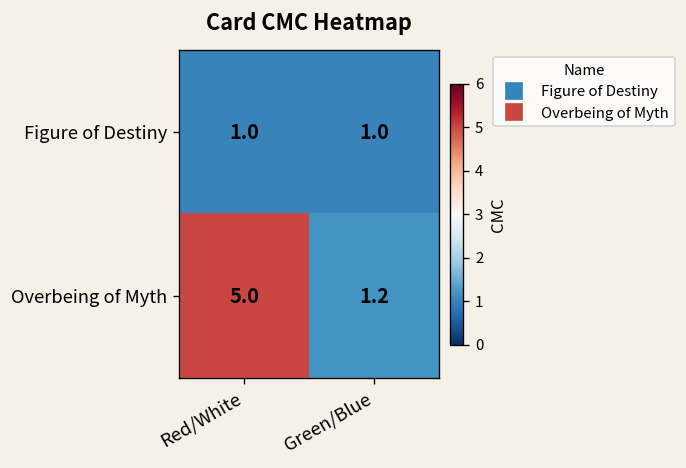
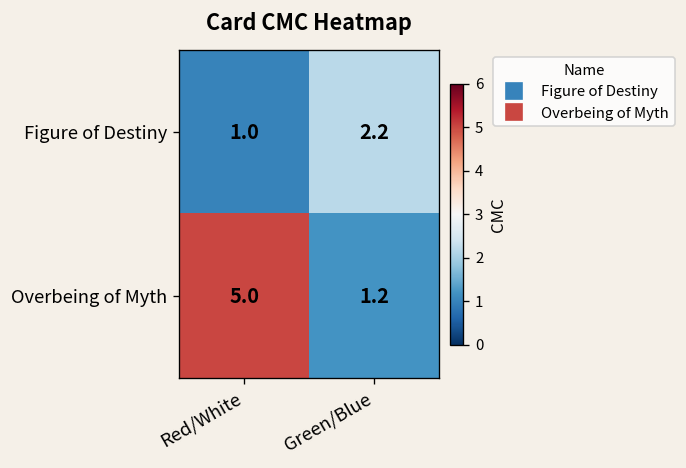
  {
    "Figure of Destiny": {
      "Red/White": 1.0,
-     "Green/Blue": 1.0
+     "Green/Blue": 2.2
    },
    "Overbeing of Myth": {
      "Red/White": 5.0,
      "Green/Blue": 1.2
    }
  }
